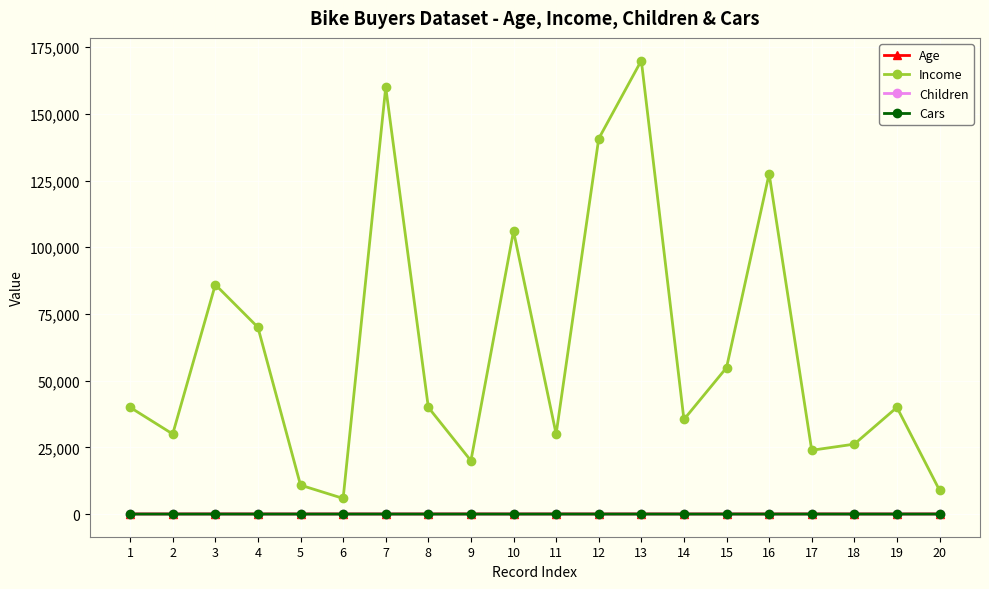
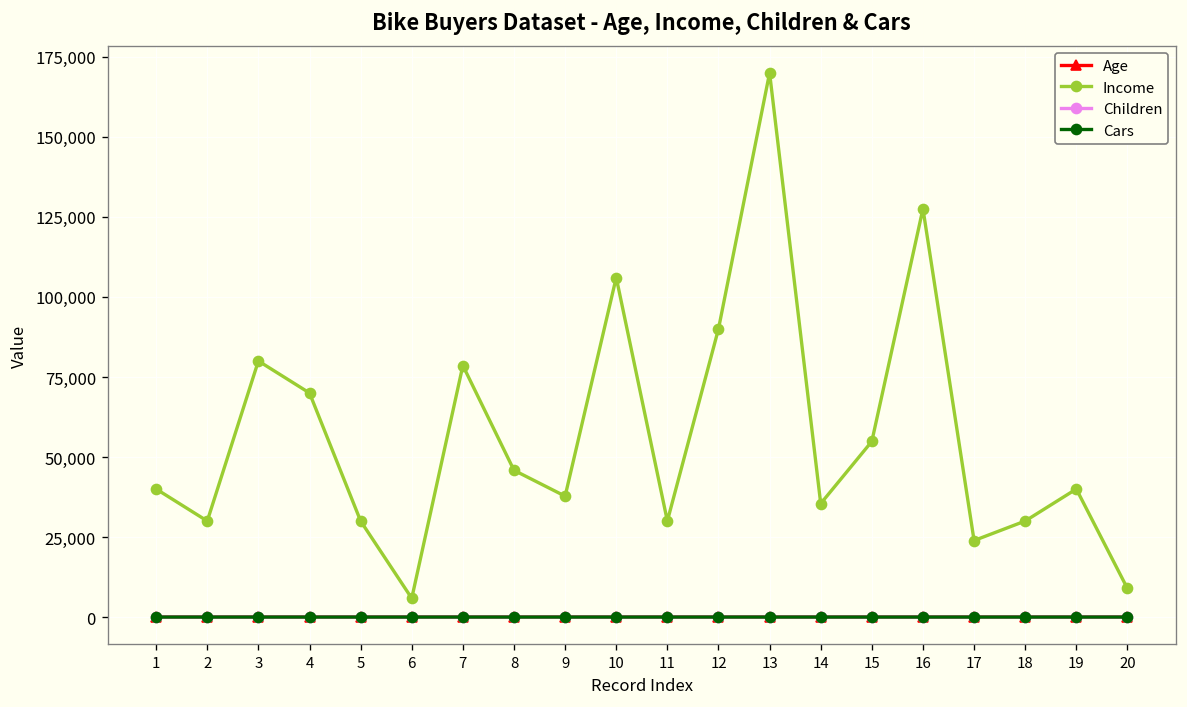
  {
    "Cars": {
      "1": "0",
      "2": "0",
      "3": "0",
      "4": "0",
      "5": "0",
      "6": "0",
      "7": "0",
      "8": "0",
      "9": "0",
      "10": "0",
      "11": "0",
      "12": "0",
      "13": "0",
      "14": "0",
      "15": "0",
      "16": "0",
      "17": "0",
      "18": "0",
      "19": "0",
      "20": "0"
    },
    "Income": {
      "1": "40,000",
      "2": "30,000",
-     "3": "86,000",
+     "3": "80,000",
      "4": "70,000",
-     "5": "11,000",
+     "5": "30,000",
      "6": "6,000",
-     "7": "160,000",
-     "8": "40,000",
-     "9": "20,000",
+     "7": "79,000",
+     "8": "46,000",
+     "9": "38,000",
      "10": "106,000",
      "11": "30,000",
-     "12": "141,000",
+     "12": "90,000",
      "13": "170,000",
      "14": "35,000",
      "15": "55,000",
      "16": "128,000",
      "17": "24,000",
-     "18": "26,000",
+     "18": "30,000",
      "19": "40,000",
      "20": "9,000"
    }
  }
